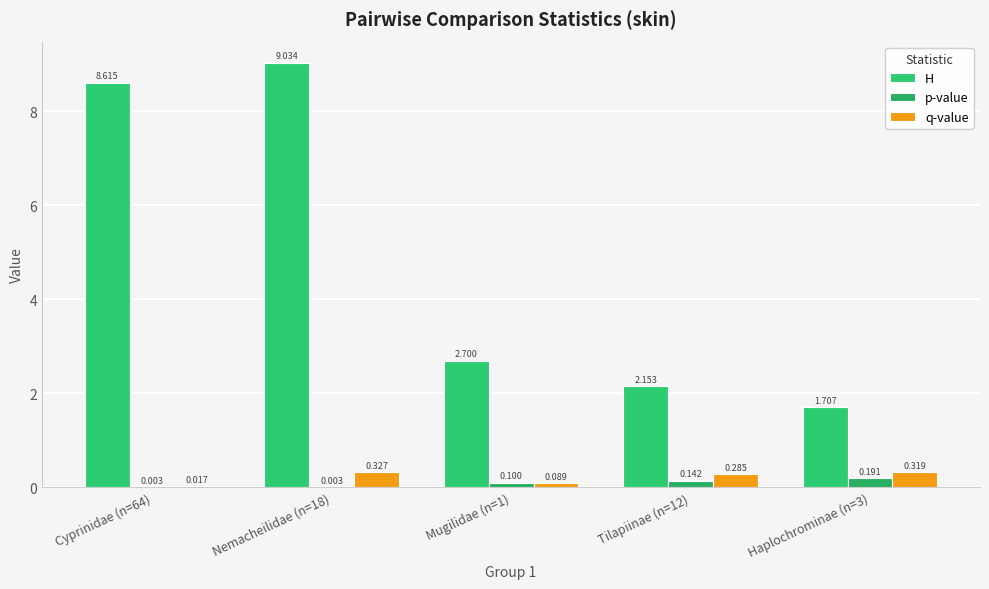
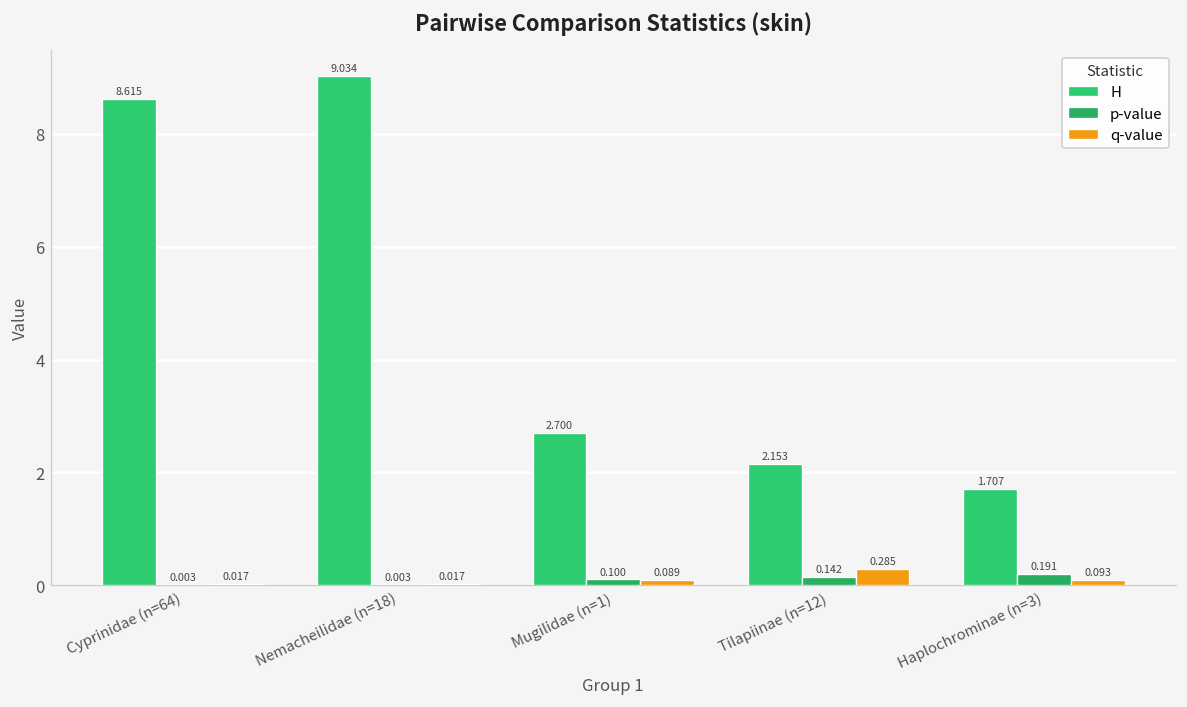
  {
    "q-value": {
      "Cyprinidae (n=64)": 0.017,
-     "Nemacheilidae (n=18)": 0.327,
+     "Nemacheilidae (n=18)": 0.017,
      "Mugilidae (n=1)": 0.089,
      "Tilapiinae (n=12)": 0.285,
-     "Haplochrominae (n=3)": 0.319
+     "Haplochrominae (n=3)": 0.093
    }
  }
